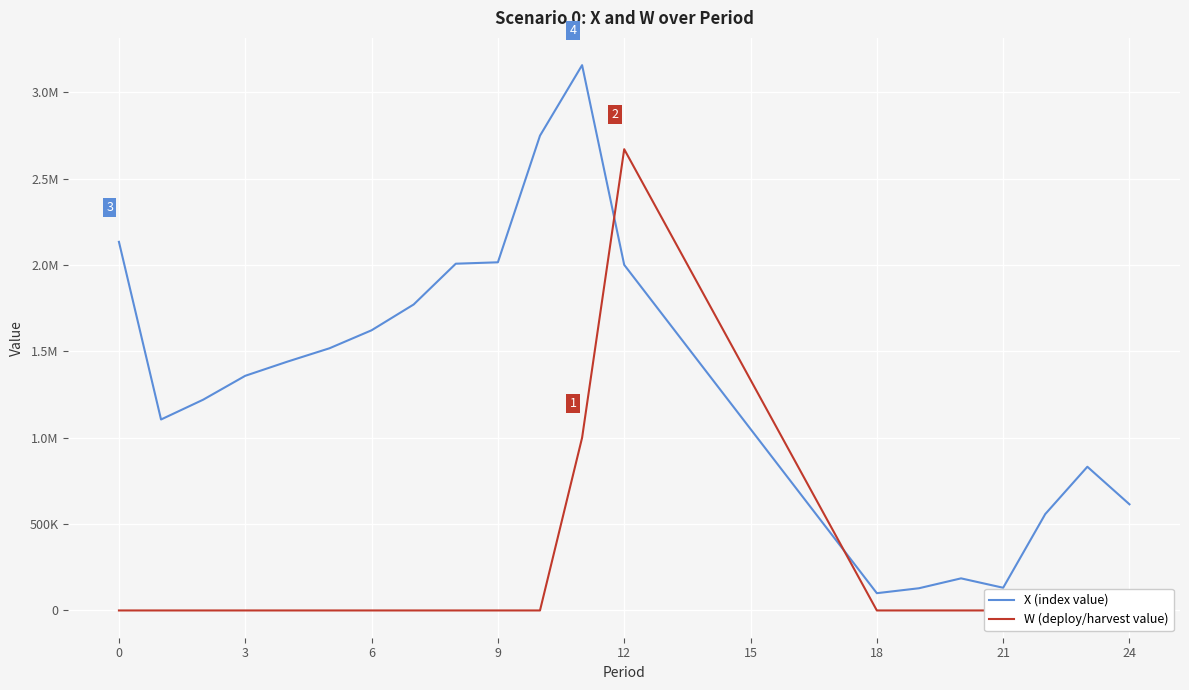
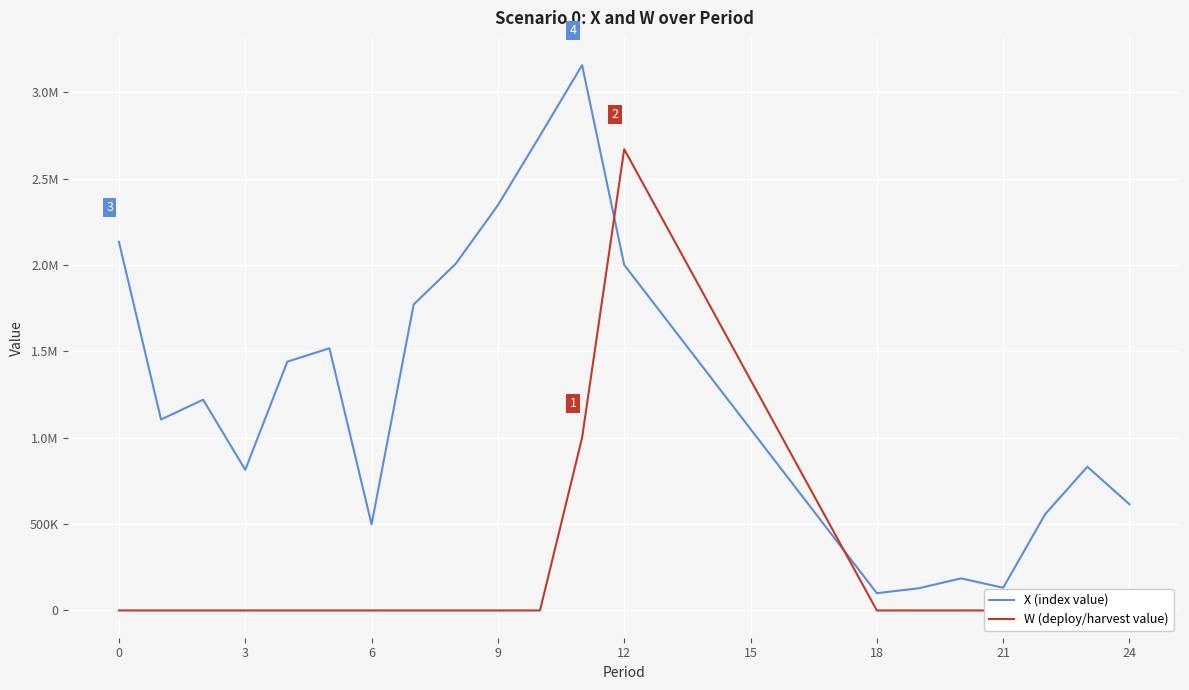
  {
    "X (index value)": {
      "0": 2130000,
-     "3": 1360000,
-     "6": 1620000,
-     "9": 2020000,
+     "3": 810000,
+     "6": 500000,
+     "9": 2350000,
      "12": 2000000,
      "18": 100000,
      "21": 130000,
      "24": 610000
    },
    "W (deploy/harvest value)": {
      "0": 0,
      "3": 0,
      "6": 0,
      "9": 0,
      "12": 2670000,
      "18": 0
    }
  }
